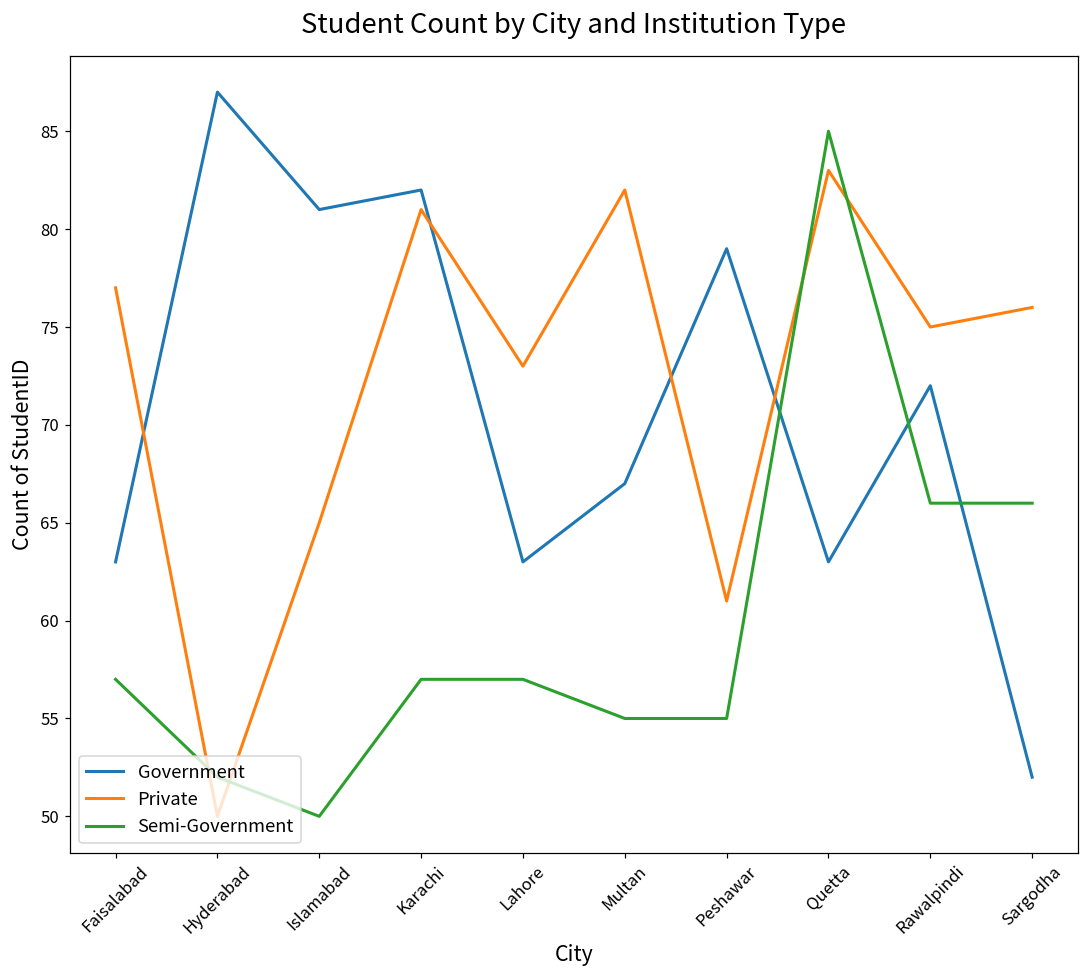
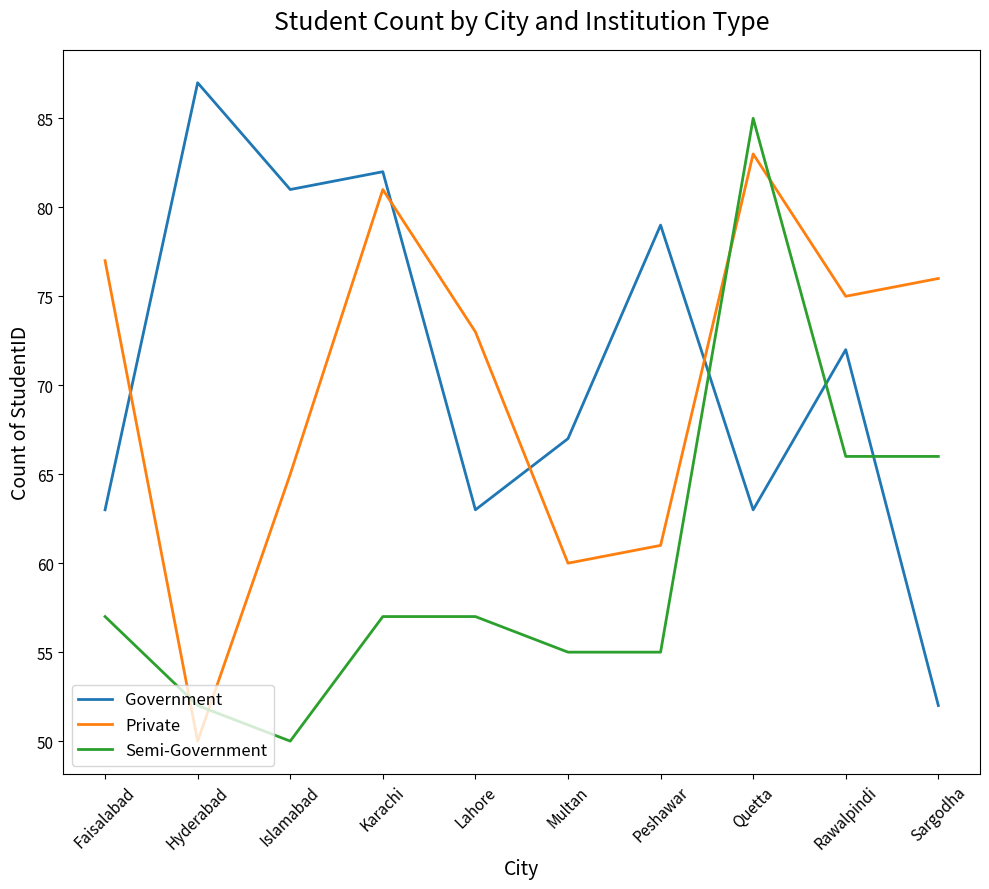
  {
    "Government": {
      "Faisalabad": 63,
      "Hyderabad": 87,
      "Islamabad": 81,
      "Karachi": 82,
      "Lahore": 63,
      "Multan": 67,
      "Peshawar": 79,
      "Quetta": 63,
      "Rawalpindi": 72,
      "Sargodha": 52
    },
    "Private": {
      "Faisalabad": 77,
      "Islamabad": 65,
      "Karachi": 81,
      "Lahore": 73,
-     "Multan": 82,
+     "Multan": 60,
      "Peshawar": 61,
      "Quetta": 83,
      "Rawalpindi": 75,
      "Sargodha": 76
    },
    "Semi-Government": {
      "Faisalabad": 57,
      "Islamabad": 50,
      "Karachi": 57,
      "Lahore": 57,
      "Multan": 55,
      "Peshawar": 55,
      "Quetta": 85,
      "Rawalpindi": 66,
      "Sargodha": 66
    }
  }
